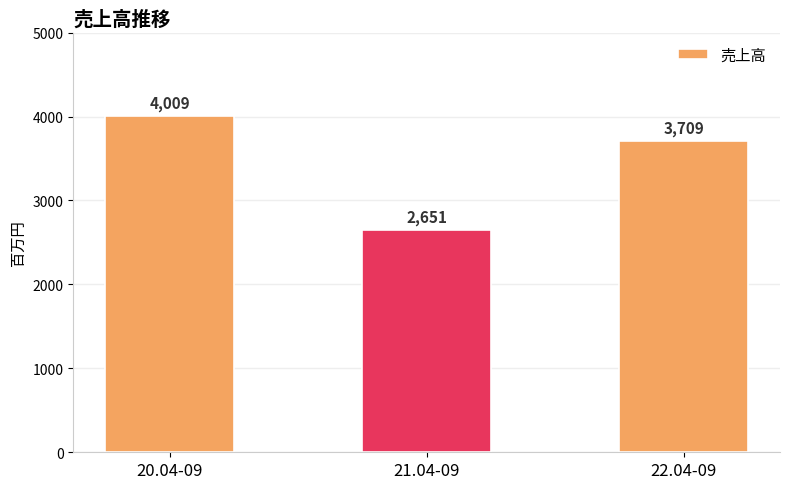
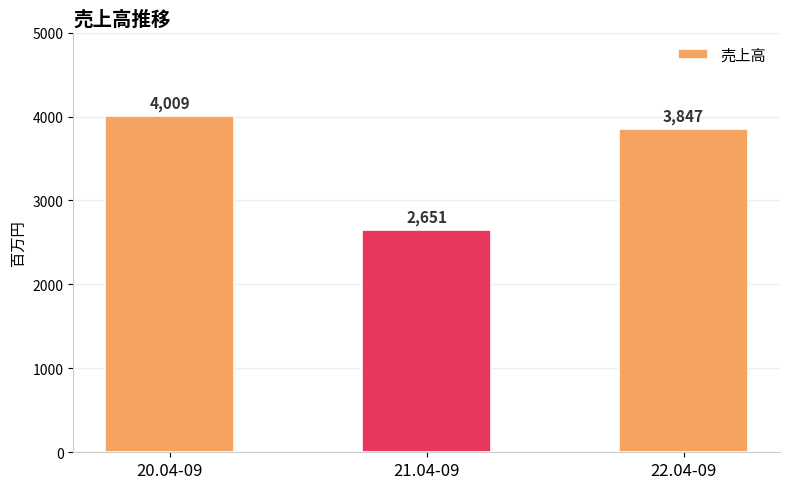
  {
    "20.04-09": "4,009",
    "21.04-09": "2,651",
-   "22.04-09": "3,709"
+   "22.04-09": "3,847"
  }
